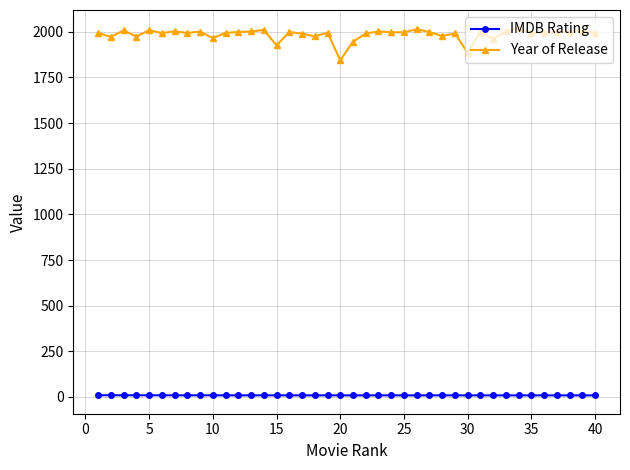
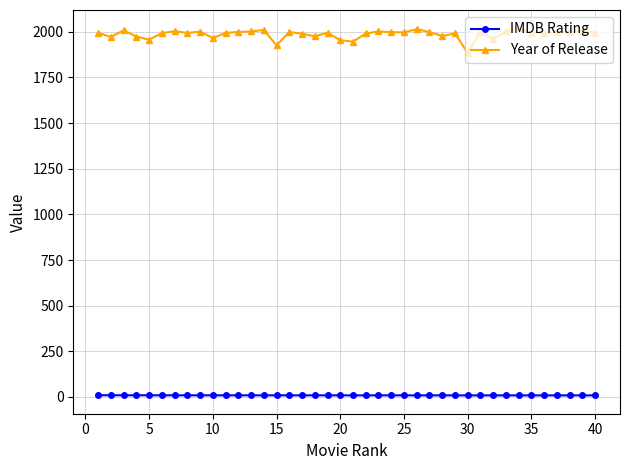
  {
    "IMDB Rating": {
      "5": 10,
      "10": 10,
      "15": 10,
      "20": 10,
      "25": 10,
      "30": 10,
      "35": 10,
      "40": 10
    },
    "Year of Release": {
-     "5": 2010,
+     "5": 1960,
      "10": 1970,
      "15": 1930,
-     "20": 1840,
+     "20": 1950,
      "25": 2000
    }
  }
